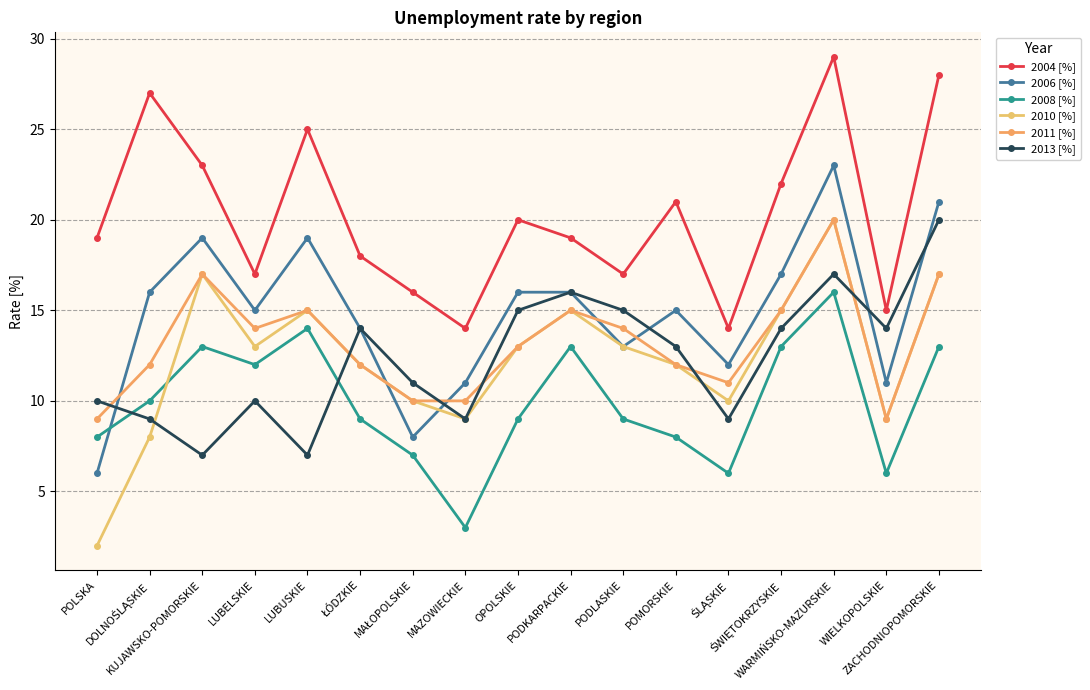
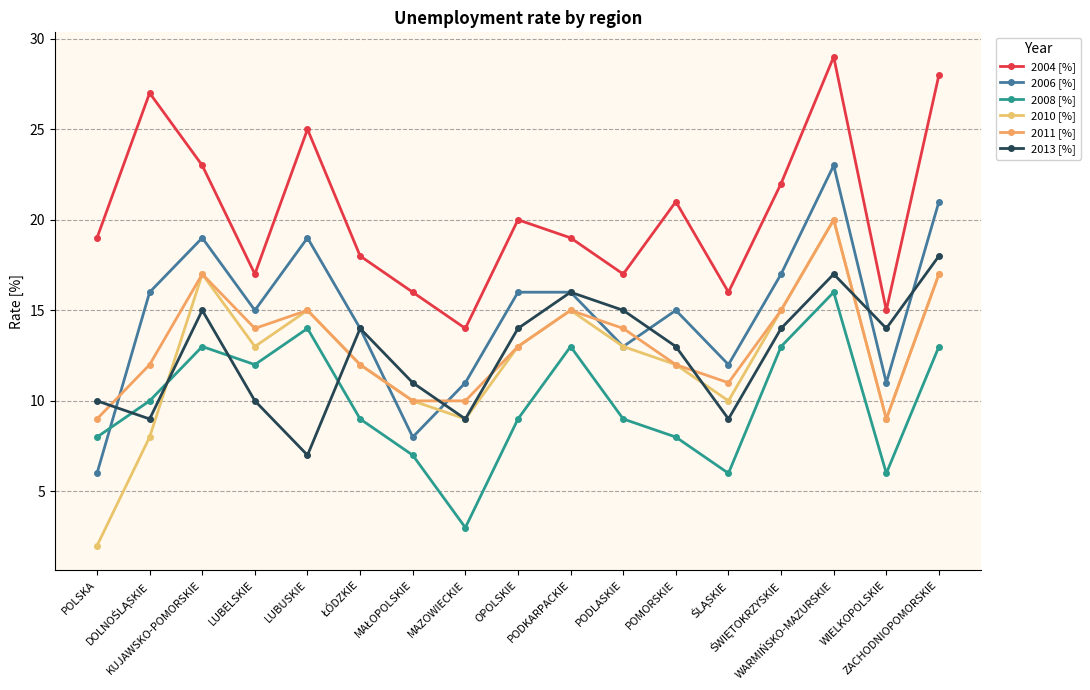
  {
    "2004 [%]": {
      "POLSKA": 19,
      "DOLNOŚLĄSKIE": 27,
      "KUJAWSKO-POMORSKIE": 23,
      "LUBELSKIE": 17,
      "LUBUSKIE": 25,
      "ŁÓDZKIE": 18,
      "MAŁOPOLSKIE": 16,
      "MAZOWIECKIE": 14,
      "OPOLSKIE": 20,
      "PODKARPACKIE": 19,
      "PODLASKIE": 17,
      "POMORSKIE": 21,
-     "ŚLĄSKIE": 14,
+     "ŚLĄSKIE": 16,
      "ŚWIĘTOKRZYSKIE": 22,
      "WARMIŃSKO-MAZURSKIE": 29,
      "WIELKOPOLSKIE": 15,
      "ZACHODNIOPOMORSKIE": 28
    },
    "2013 [%]": {
      "POLSKA": 10,
      "DOLNOŚLĄSKIE": 9,
-     "KUJAWSKO-POMORSKIE": 7,
+     "KUJAWSKO-POMORSKIE": 15,
      "LUBELSKIE": 10,
      "LUBUSKIE": 7,
      "MAŁOPOLSKIE": 11,
-     "OPOLSKIE": 15,
+     "OPOLSKIE": 14,
      "PODLASKIE": 15,
      "POMORSKIE": 13,
      "ŚLĄSKIE": 9,
      "ŚWIĘTOKRZYSKIE": 14,
      "WARMIŃSKO-MAZURSKIE": 17,
      "WIELKOPOLSKIE": 14,
-     "ZACHODNIOPOMORSKIE": 20
+     "ZACHODNIOPOMORSKIE": 18
    }
  }
